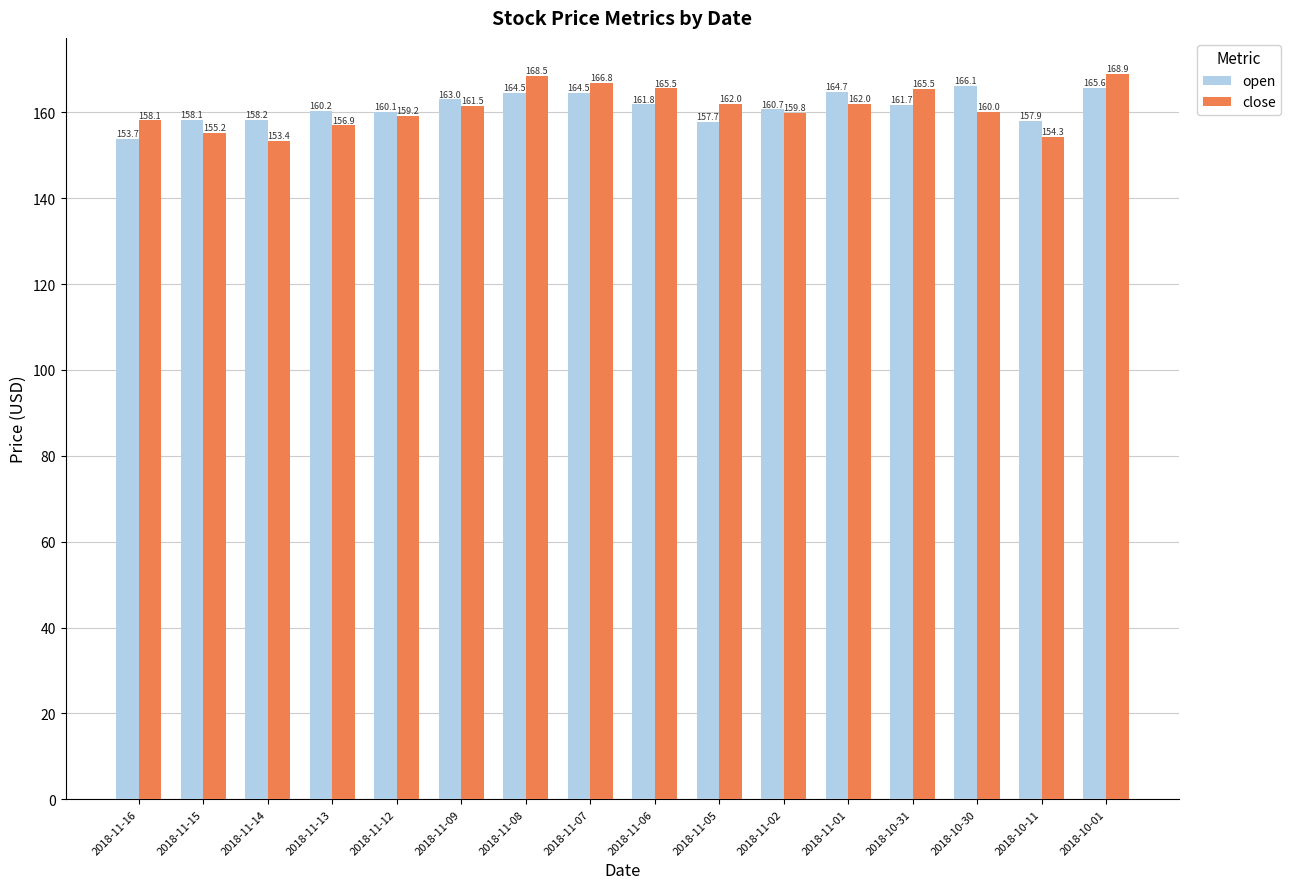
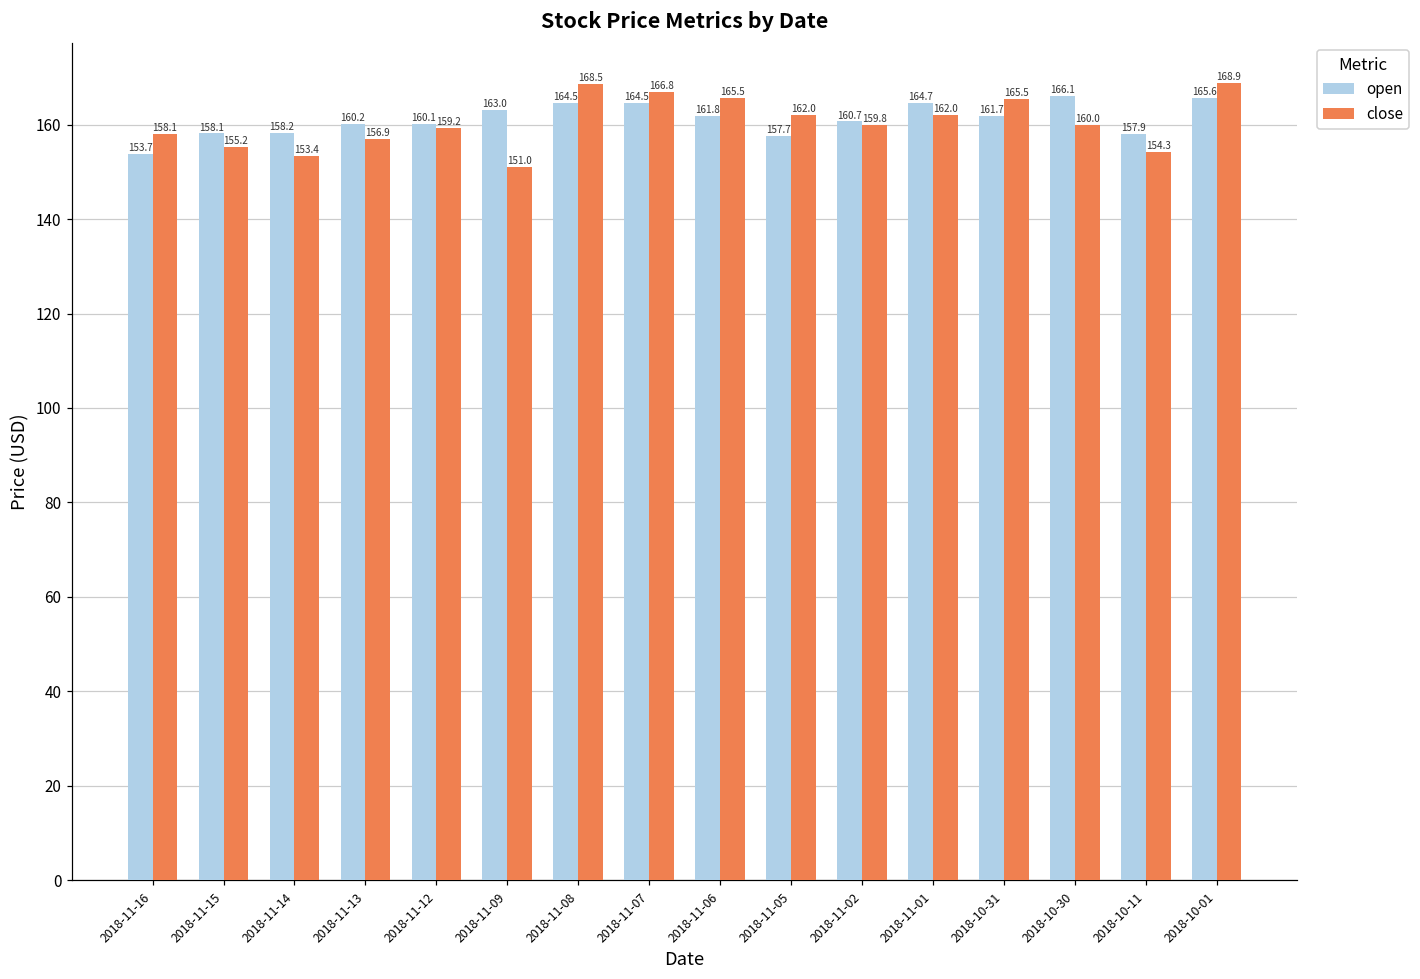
  {
    "open": {
      "2018-11-16": 153.7,
      "2018-11-15": 158.1,
      "2018-11-14": 158.2,
      "2018-11-13": 160.2,
      "2018-11-12": 160.1,
      "2018-11-09": 163.0,
      "2018-11-08": 164.5,
      "2018-11-07": 164.5,
      "2018-11-06": 161.8,
      "2018-11-05": 157.7,
      "2018-11-02": 160.7,
      "2018-11-01": 164.7,
      "2018-10-31": 161.7,
      "2018-10-30": 166.1,
      "2018-10-11": 157.9,
      "2018-10-01": 165.6
    },
    "close": {
      "2018-11-16": 158.1,
      "2018-11-15": 155.2,
      "2018-11-14": 153.4,
      "2018-11-13": 156.9,
      "2018-11-12": 159.2,
-     "2018-11-09": 161.5,
+     "2018-11-09": 151.0,
      "2018-11-08": 168.5,
      "2018-11-07": 166.8,
      "2018-11-06": 165.5,
      "2018-11-05": 162.0,
      "2018-11-02": 159.8,
      "2018-11-01": 162.0,
      "2018-10-31": 165.5,
      "2018-10-30": 160.0,
      "2018-10-11": 154.3,
      "2018-10-01": 168.9
    }
  }
